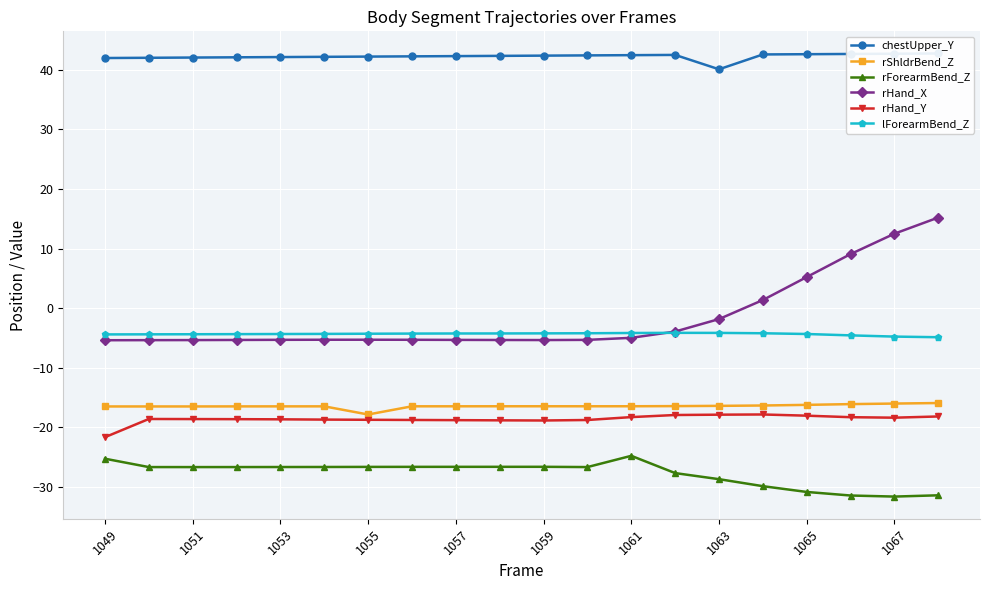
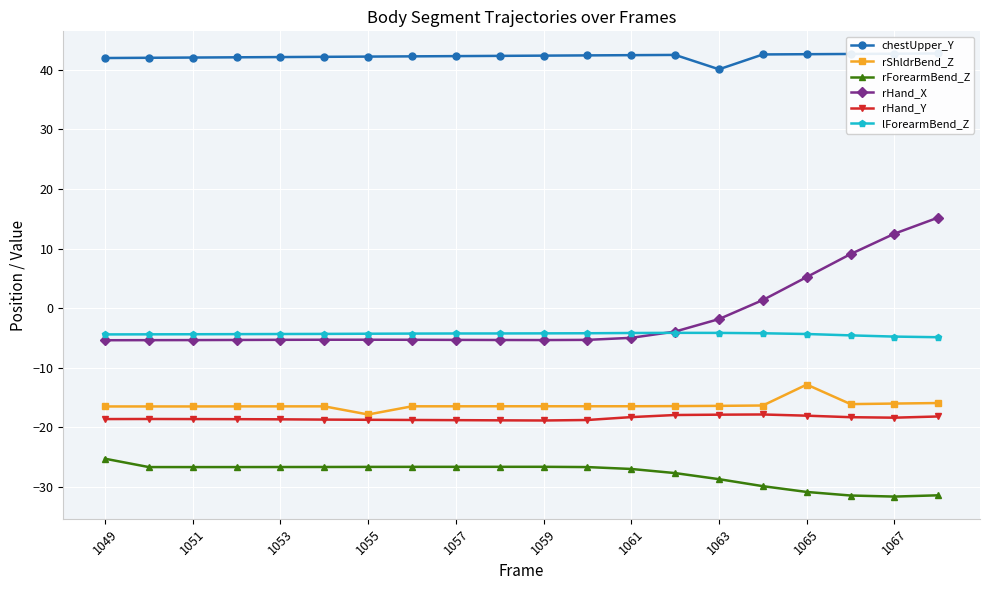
  {
    "chestUpper_Y": {
      "1049": 42,
      "1051": 42,
      "1053": 42,
      "1055": 42,
      "1057": 42,
      "1059": 42,
      "1061": 42,
      "1063": 40,
      "1065": 43
    },
    "rShldrBend_Z": {
      "1049": -16,
      "1051": -16,
      "1053": -16,
      "1055": -18,
      "1057": -16,
      "1059": -16,
      "1061": -16,
      "1063": -16,
-     "1065": -16,
+     "1065": -13,
      "1067": -16
    },
    "rForearmBend_Z": {
      "1049": -25,
      "1051": -27,
      "1053": -27,
      "1055": -27,
      "1057": -27,
      "1059": -27,
-     "1061": -25,
+     "1061": -27,
      "1063": -29,
      "1065": -31,
      "1067": -32
    },
    "rHand_X": {
      "1049": -5,
      "1051": -5,
      "1053": -5,
      "1055": -5,
      "1057": -5,
      "1059": -5,
      "1061": -5,
      "1063": -2,
      "1065": 5,
      "1067": 13
    },
    "rHand_Y": {
-     "1049": -22,
+     "1049": -19,
      "1051": -19,
      "1053": -19,
      "1055": -19,
      "1057": -19,
      "1059": -19,
      "1061": -18,
      "1063": -18,
      "1065": -18,
      "1067": -18
    },
    "lForearmBend_Z": {
      "1049": -4,
      "1051": -4,
      "1053": -4,
      "1055": -4,
      "1057": -4,
      "1059": -4,
      "1061": -4,
      "1063": -4,
      "1065": -4,
      "1067": -5
    }
  }
